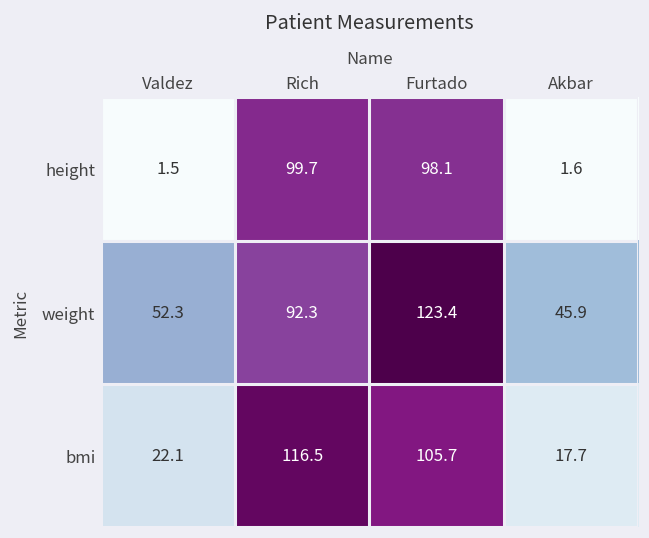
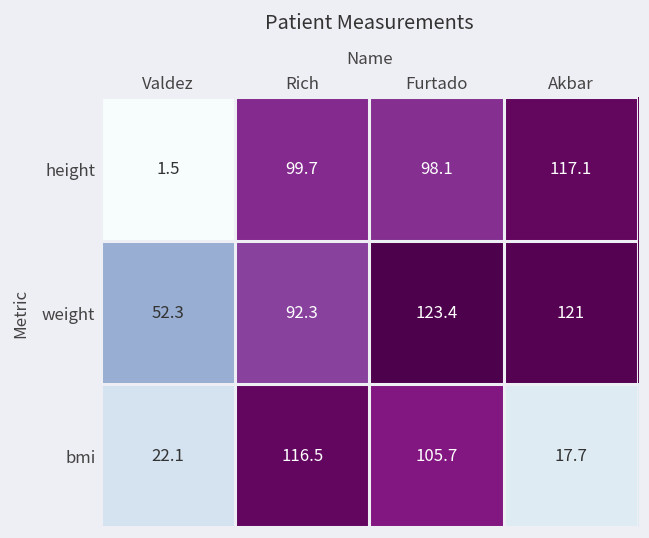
  {
    "height": {
      "Valdez": 1.5,
      "Rich": 99.7,
      "Furtado": 98.1,
-     "Akbar": 1.6
+     "Akbar": 117.1
    },
    "weight": {
      "Valdez": 52.3,
      "Rich": 92.3,
      "Furtado": 123.4,
-     "Akbar": 45.9
+     "Akbar": 121
    },
    "bmi": {
      "Valdez": 22.1,
      "Rich": 116.5,
      "Furtado": 105.7,
      "Akbar": 17.7
    }
  }
